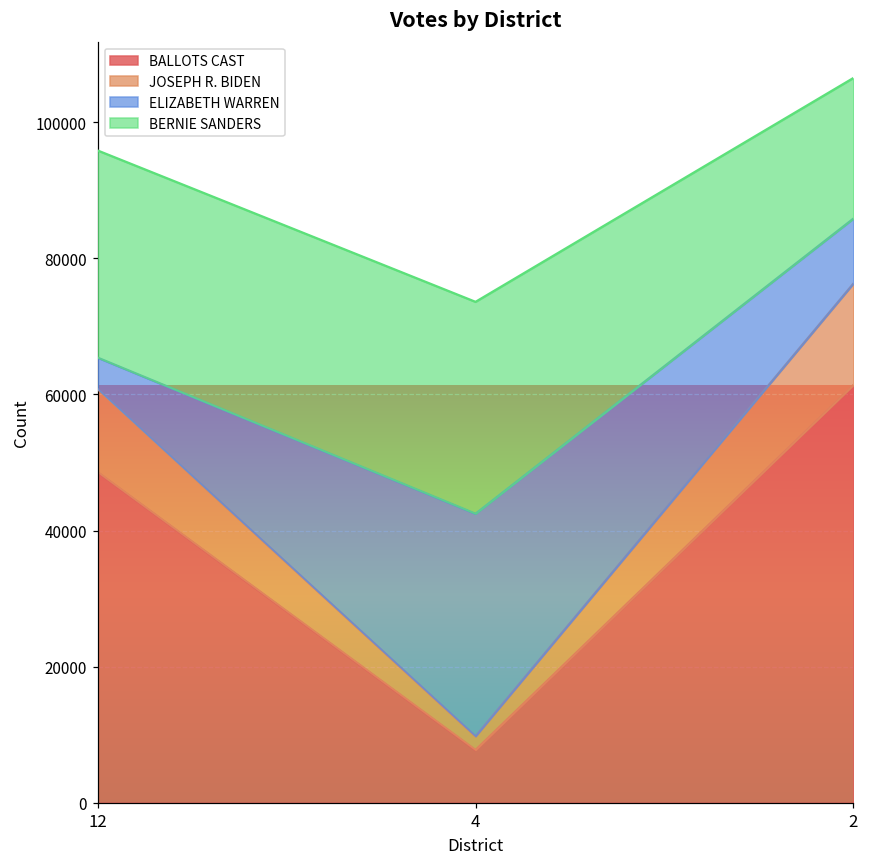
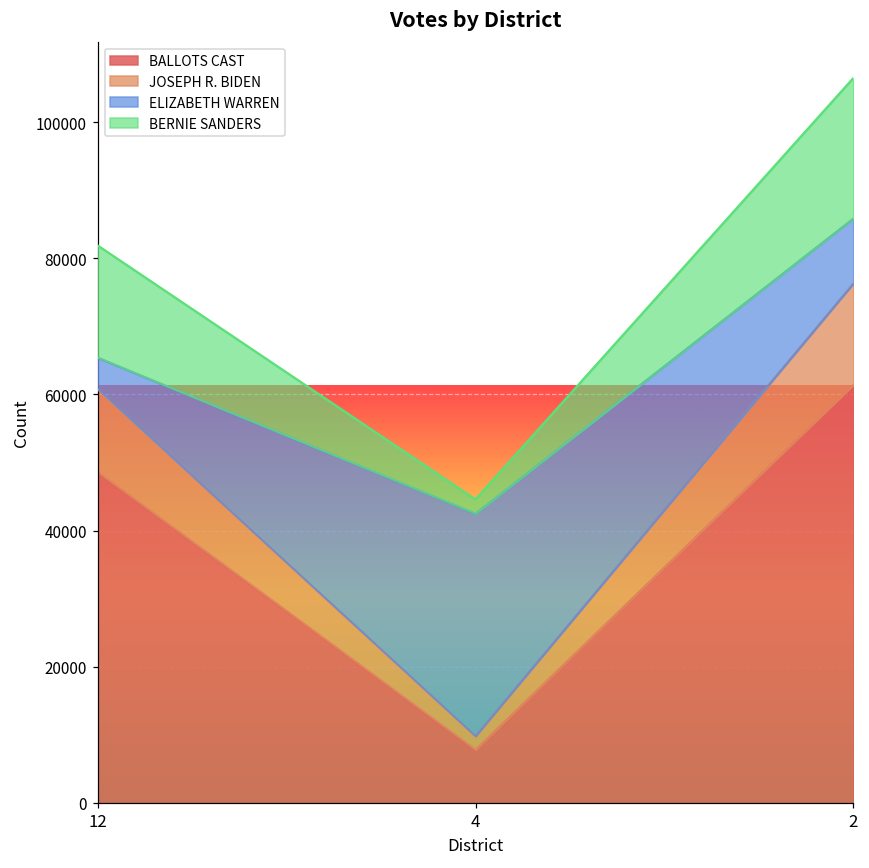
  {
    "ELIZABETH WARREN": {
      "12": 5000,
      "4": 33000,
      "2": 10000
    },
    "BERNIE SANDERS": {
-     "12": 30000,
-     "4": 31000,
+     "12": 16000,
+     "4": 2000,
      "2": 21000
    }
  }
